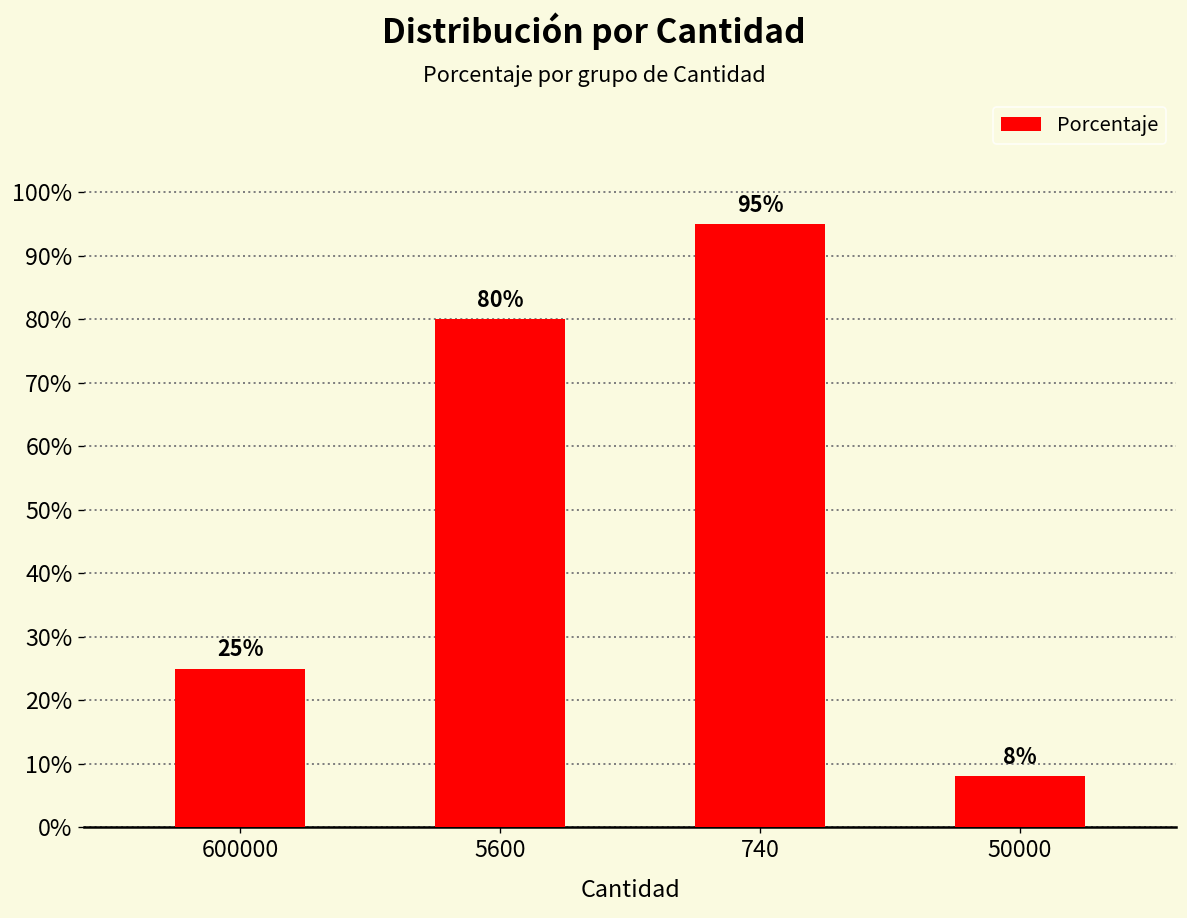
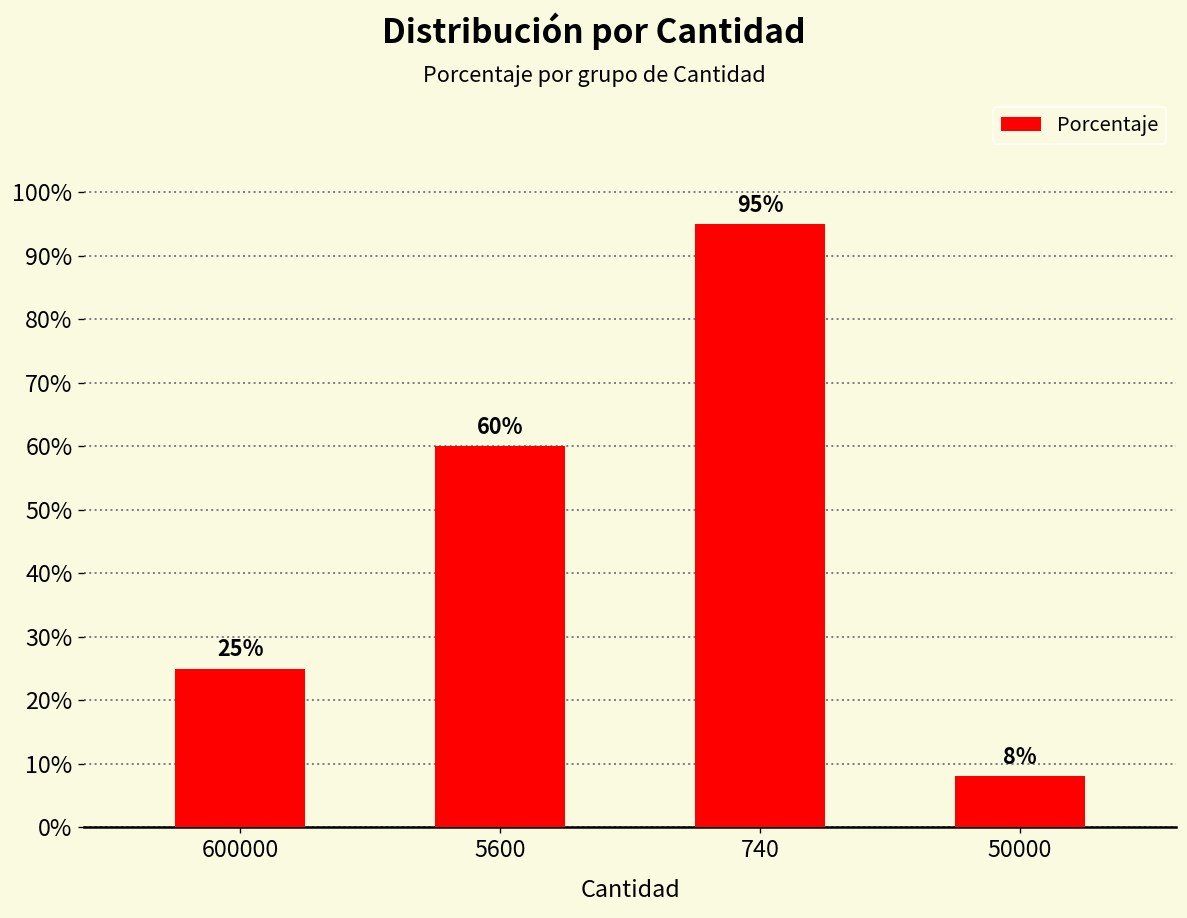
  {
    "600000": "25%",
-   "5600": "80%",
+   "5600": "60%",
    "740": "95%",
    "50000": "8%"
  }
